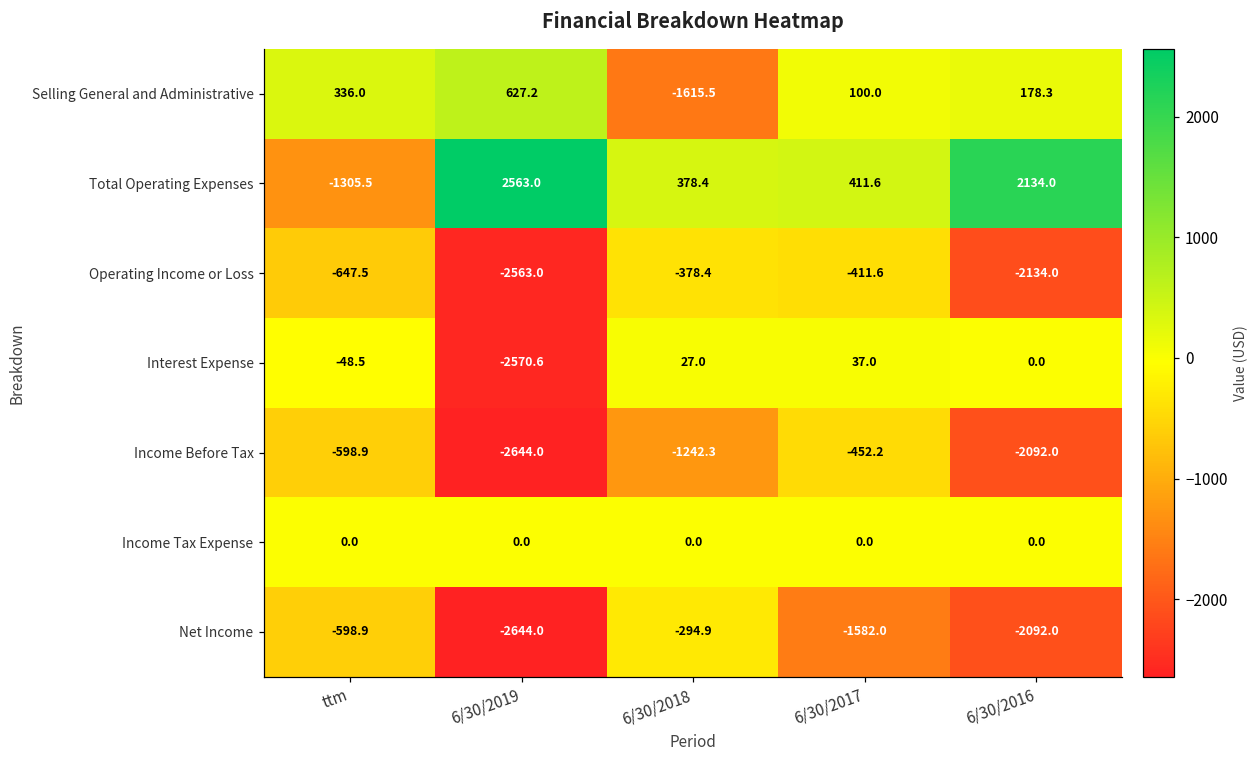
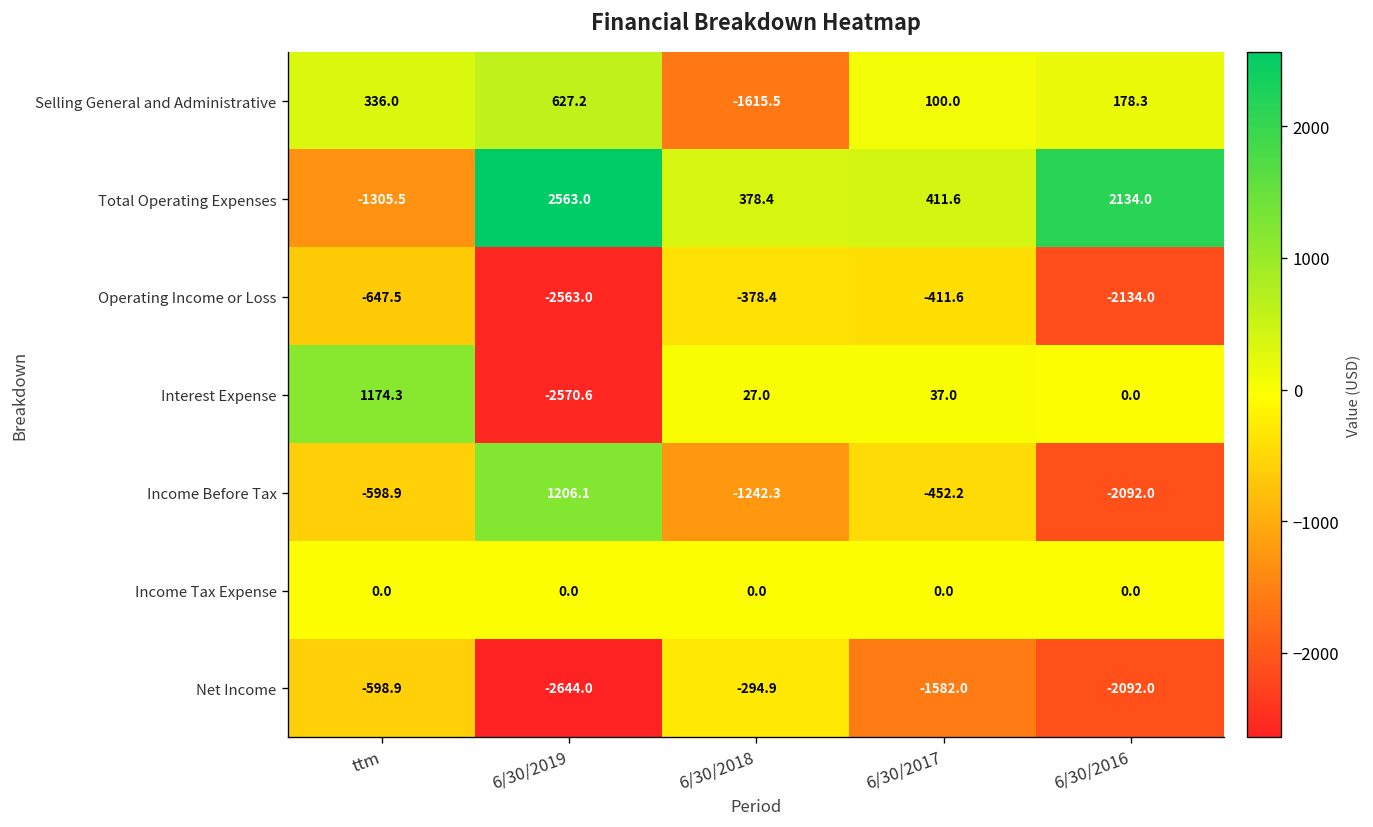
  {
    "Selling General and Administrative": {
      "ttm": 336.0,
      "6/30/2019": 627.2,
      "6/30/2018": -1615.5,
      "6/30/2017": 100.0,
      "6/30/2016": 178.3
    },
    "Total Operating Expenses": {
      "ttm": -1305.5,
      "6/30/2019": 2563.0,
      "6/30/2018": 378.4,
      "6/30/2017": 411.6,
      "6/30/2016": 2134.0
    },
    "Operating Income or Loss": {
      "ttm": -647.5,
      "6/30/2019": -2563.0,
      "6/30/2018": -378.4,
      "6/30/2017": -411.6,
      "6/30/2016": -2134.0
    },
    "Interest Expense": {
-     "ttm": -48.5,
+     "ttm": 1174.3,
      "6/30/2019": -2570.6,
      "6/30/2018": 27.0,
      "6/30/2017": 37.0,
      "6/30/2016": 0.0
    },
    "Income Before Tax": {
      "ttm": -598.9,
-     "6/30/2019": -2644.0,
+     "6/30/2019": 1206.1,
      "6/30/2018": -1242.3,
      "6/30/2017": -452.2,
      "6/30/2016": -2092.0
    },
    "Income Tax Expense": {
      "ttm": 0.0,
      "6/30/2019": 0.0,
      "6/30/2018": 0.0,
      "6/30/2017": 0.0,
      "6/30/2016": 0.0
    },
    "Net Income": {
      "ttm": -598.9,
      "6/30/2019": -2644.0,
      "6/30/2018": -294.9,
      "6/30/2017": -1582.0,
      "6/30/2016": -2092.0
    }
  }
